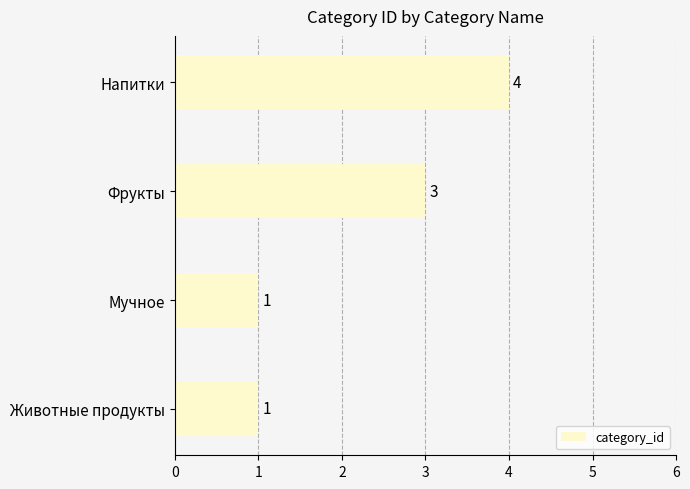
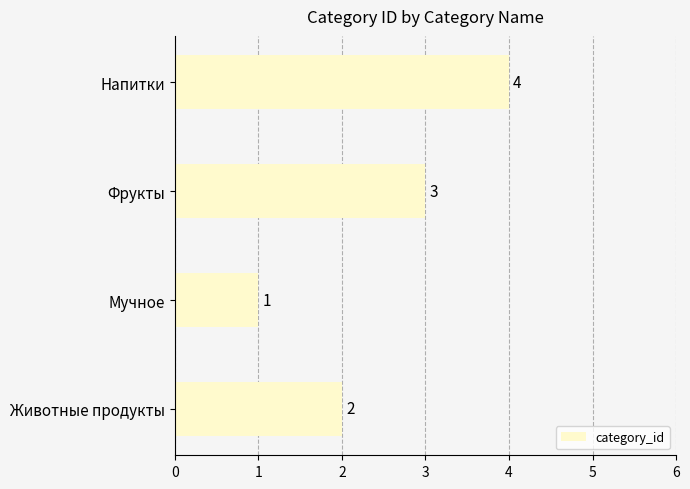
  {
    "Напитки": 4,
    "Фрукты": 3,
    "Мучное": 1,
-   "Животные продукты": 1
+   "Животные продукты": 2
  }
